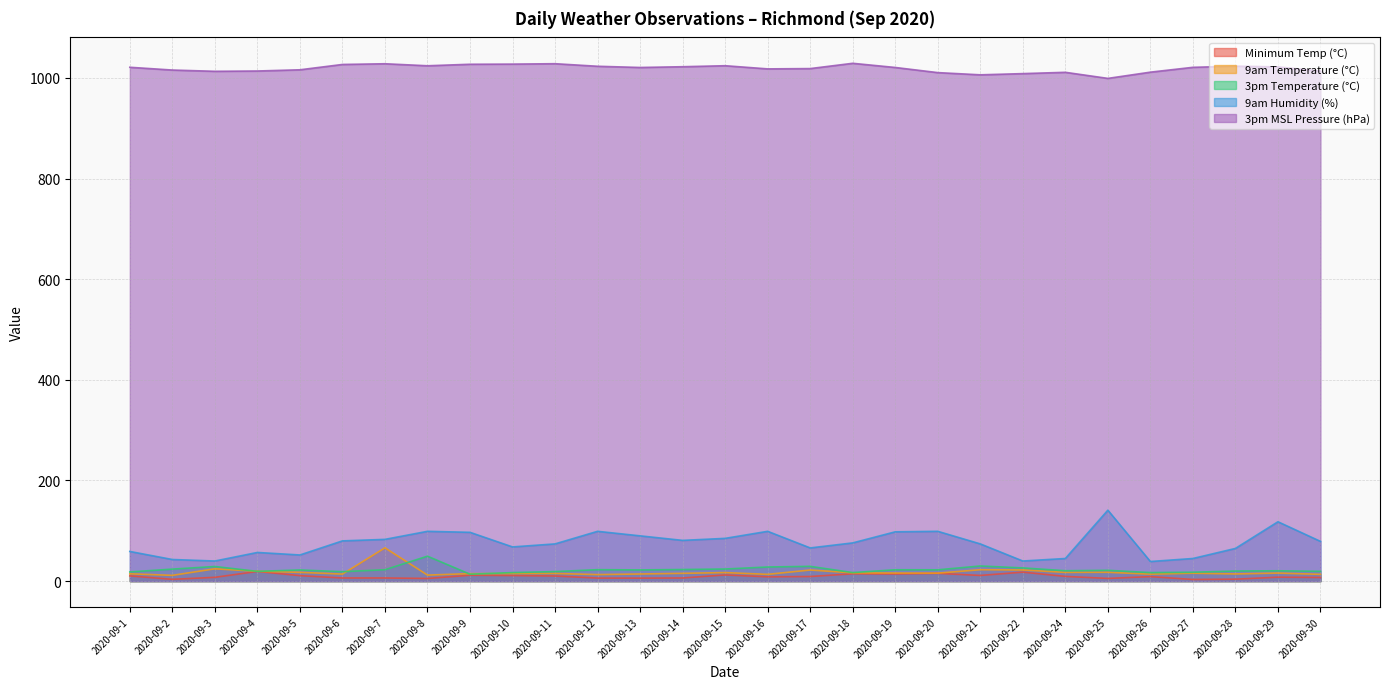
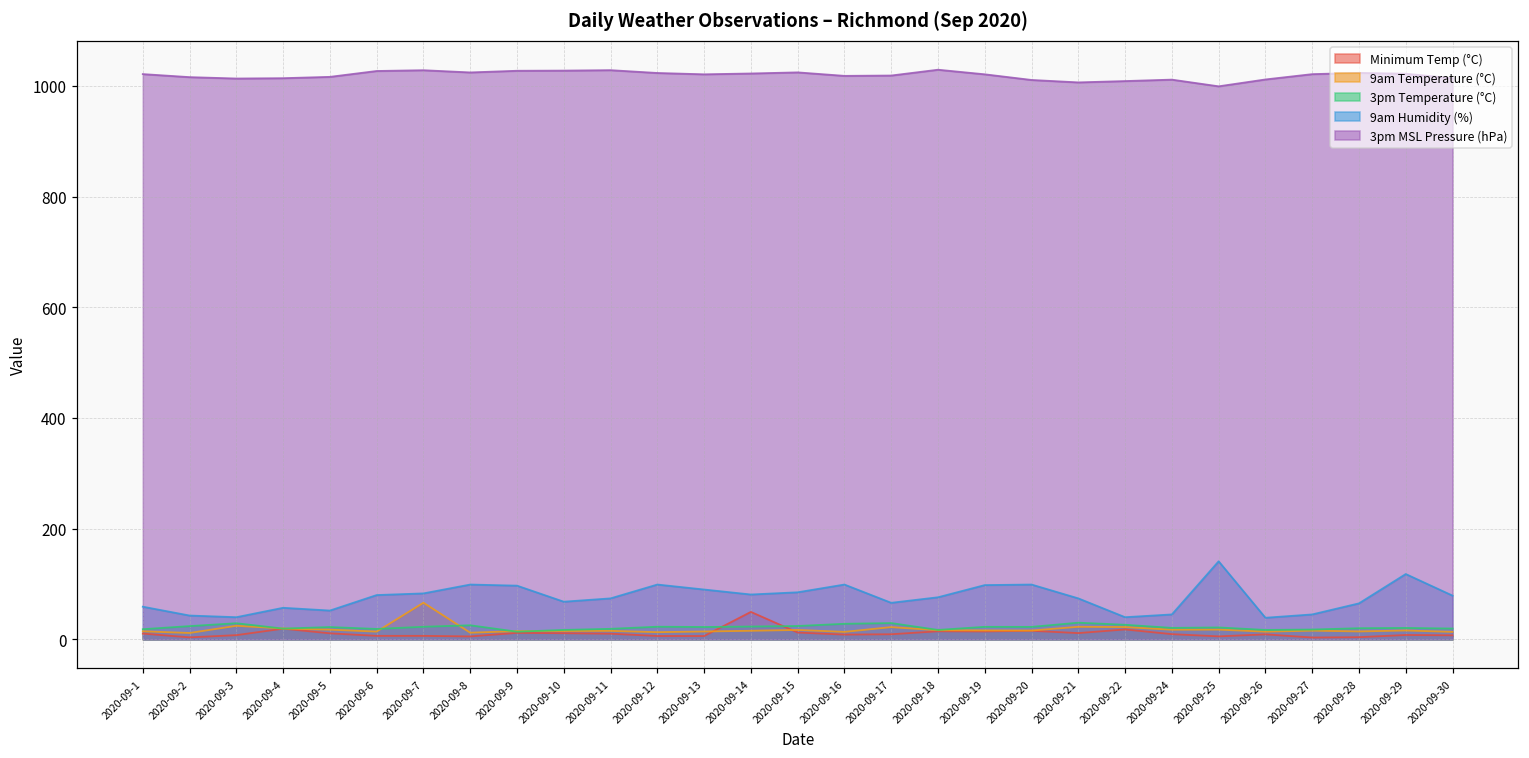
  {
    "Minimum Temp (°C)": {
      "2020-09-2": 0,
      "2020-09-3": 10,
      "2020-09-5": 10,
      "2020-09-6": 10,
      "2020-09-7": 10,
      "2020-09-8": 10,
      "2020-09-11": 10,
      "2020-09-12": 10,
      "2020-09-13": 10,
-     "2020-09-14": 10,
+     "2020-09-14": 50,
      "2020-09-17": 10,
      "2020-09-21": 10,
      "2020-09-24": 10,
      "2020-09-25": 10,
      "2020-09-27": 0,
      "2020-09-28": 0,
      "2020-09-29": 10,
      "2020-09-30": 10
    },
    "9am Temperature (°C)": {
      "2020-09-2": 10,
      "2020-09-7": 70,
      "2020-09-8": 10,
      "2020-09-12": 10,
      "2020-09-13": 10,
      "2020-09-14": 20,
      "2020-09-17": 20,
      "2020-09-21": 20,
      "2020-09-28": 10,
      "2020-09-30": 10
    },
    "3pm Temperature (°C)": {
      "2020-09-2": 20,
      "2020-09-7": 20,
-     "2020-09-8": 50,
+     "2020-09-8": 30,
      "2020-09-12": 20,
      "2020-09-13": 20,
      "2020-09-14": 20,
      "2020-09-15": 20,
      "2020-09-16": 30,
      "2020-09-17": 30,
      "2020-09-19": 20,
      "2020-09-20": 20,
      "2020-09-21": 30,
      "2020-09-28": 20,
      "2020-09-30": 20
    },
    "9am Humidity (%)": {
      "2020-09-1": 60,
      "2020-09-2": 40,
      "2020-09-3": 40,
      "2020-09-4": 60,
      "2020-09-5": 50,
      "2020-09-6": 80,
      "2020-09-7": 80,
      "2020-09-8": 100,
      "2020-09-9": 100,
      "2020-09-10": 70,
      "2020-09-11": 70,
      "2020-09-12": 100,
      "2020-09-13": 90,
      "2020-09-14": 80,
      "2020-09-15": 90,
      "2020-09-16": 100,
      "2020-09-17": 70,
      "2020-09-18": 80,
      "2020-09-19": 100,
      "2020-09-20": 100,
      "2020-09-21": 70,
      "2020-09-22": 40,
      "2020-09-24": 50,
      "2020-09-25": 140,
      "2020-09-26": 40,
      "2020-09-27": 50,
      "2020-09-28": 70,
      "2020-09-29": 120,
      "2020-09-30": 80
    },
    "3pm MSL Pressure (hPa)": {
      "2020-09-1": 1020,
      "2020-09-2": 1020,
      "2020-09-3": 1010,
      "2020-09-4": 1010,
      "2020-09-5": 1020,
      "2020-09-6": 1030,
      "2020-09-7": 1030,
      "2020-09-8": 1020,
      "2020-09-9": 1030,
      "2020-09-10": 1030,
      "2020-09-11": 1030,
      "2020-09-12": 1020,
      "2020-09-13": 1020,
      "2020-09-14": 1020,
      "2020-09-15": 1020,
      "2020-09-16": 1020,
      "2020-09-17": 1020,
      "2020-09-18": 1030,
      "2020-09-19": 1020,
      "2020-09-20": 1010,
      "2020-09-21": 1010,
      "2020-09-22": 1010,
      "2020-09-24": 1010,
      "2020-09-25": 1000,
      "2020-09-26": 1010,
      "2020-09-27": 1020
    }
  }
